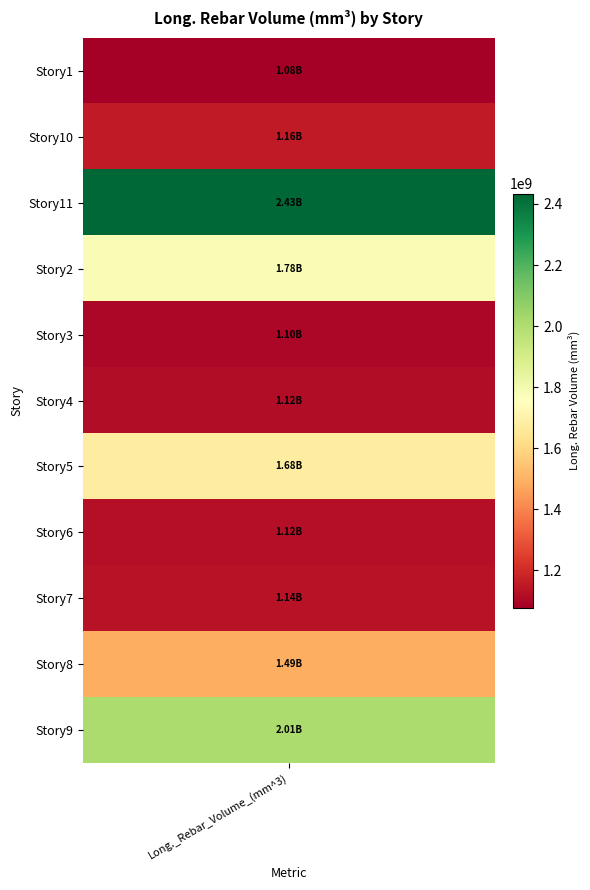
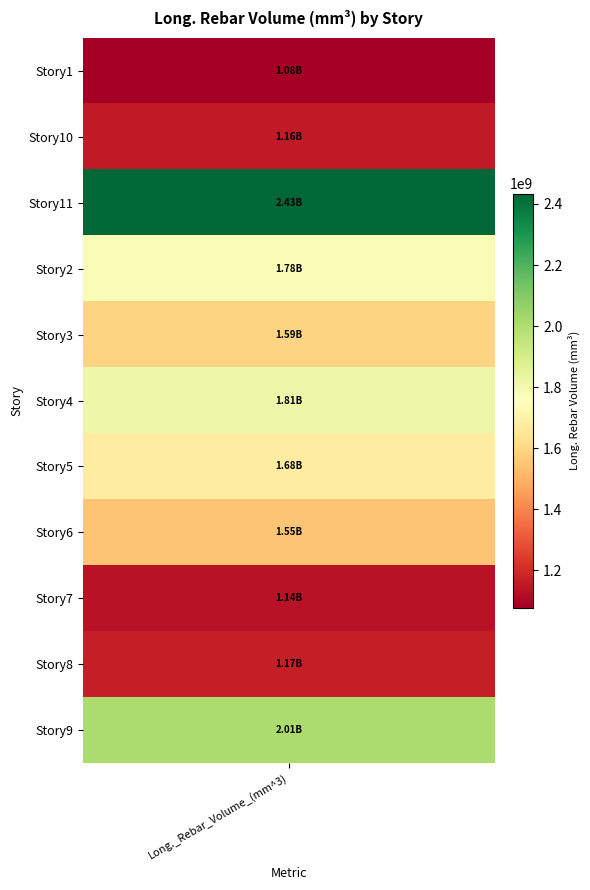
  {
    "Story1": {
      "Long._Rebar_Volume_(mm^3)": "1.08B"
    },
    "Story10": {
      "Long._Rebar_Volume_(mm^3)": "1.16B"
    },
    "Story11": {
      "Long._Rebar_Volume_(mm^3)": "2.43B"
    },
    "Story2": {
      "Long._Rebar_Volume_(mm^3)": "1.78B"
    },
    "Story3": {
-     "Long._Rebar_Volume_(mm^3)": "1.10B"
+     "Long._Rebar_Volume_(mm^3)": "1.59B"
    },
    "Story4": {
-     "Long._Rebar_Volume_(mm^3)": "1.12B"
+     "Long._Rebar_Volume_(mm^3)": "1.81B"
    },
    "Story5": {
      "Long._Rebar_Volume_(mm^3)": "1.68B"
    },
    "Story6": {
-     "Long._Rebar_Volume_(mm^3)": "1.12B"
+     "Long._Rebar_Volume_(mm^3)": "1.55B"
    },
    "Story7": {
      "Long._Rebar_Volume_(mm^3)": "1.14B"
    },
    "Story8": {
-     "Long._Rebar_Volume_(mm^3)": "1.49B"
+     "Long._Rebar_Volume_(mm^3)": "1.17B"
    },
    "Story9": {
      "Long._Rebar_Volume_(mm^3)": "2.01B"
    }
  }
